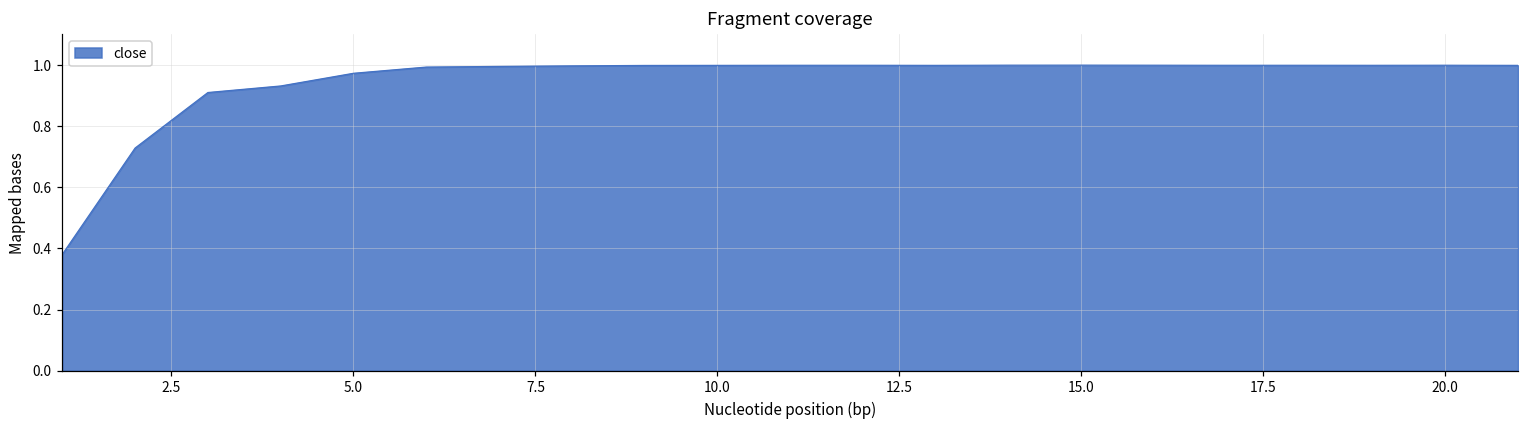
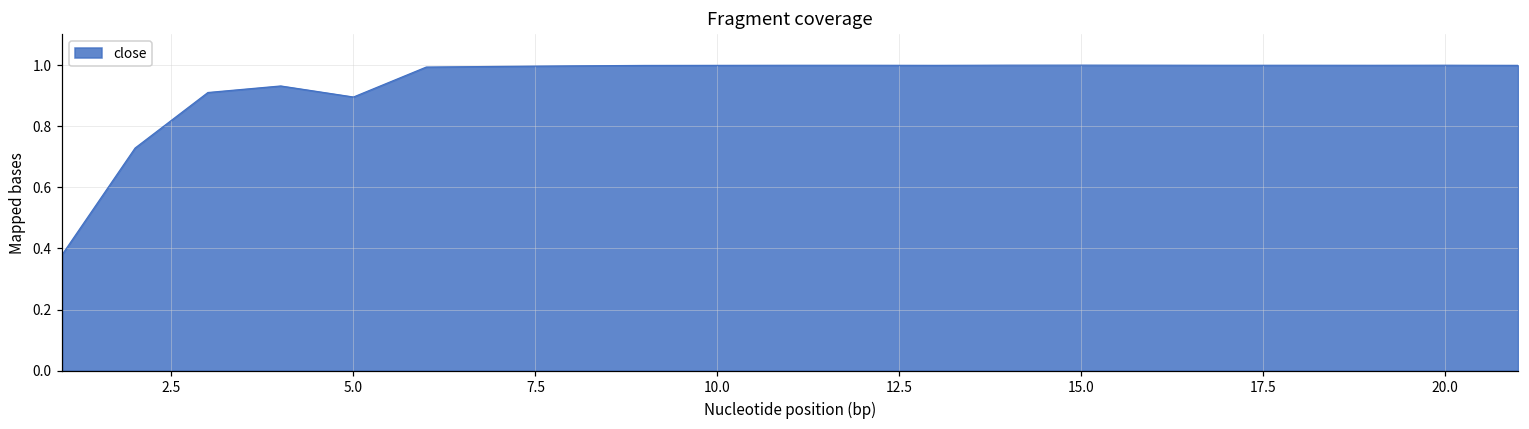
  {
-   "5.0": 0.97,
+   "5.0": 0.90,
    "10.0": 1.00,
    "15.0": 1.00,
    "20.0": 1.00
  }
